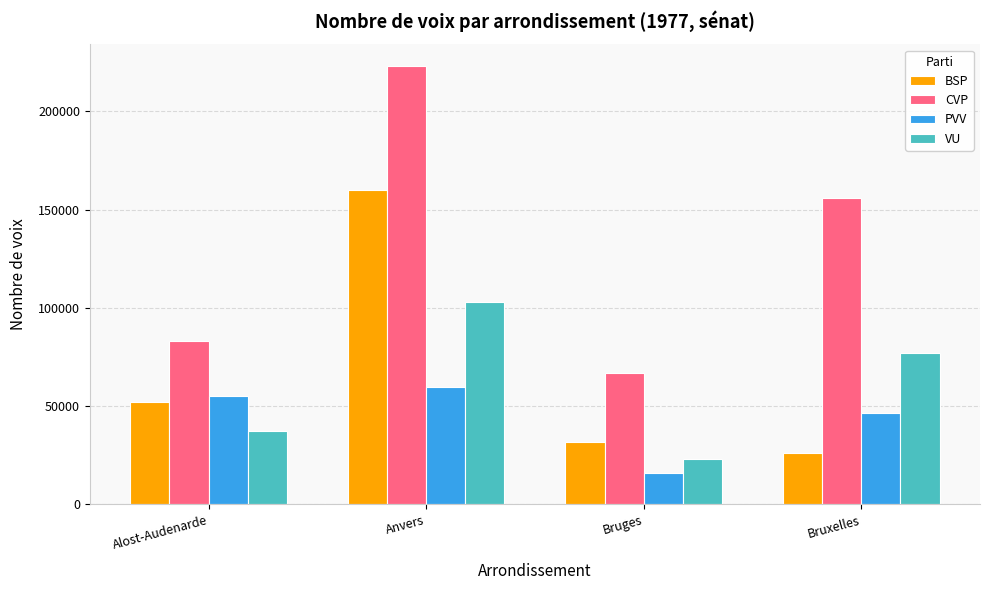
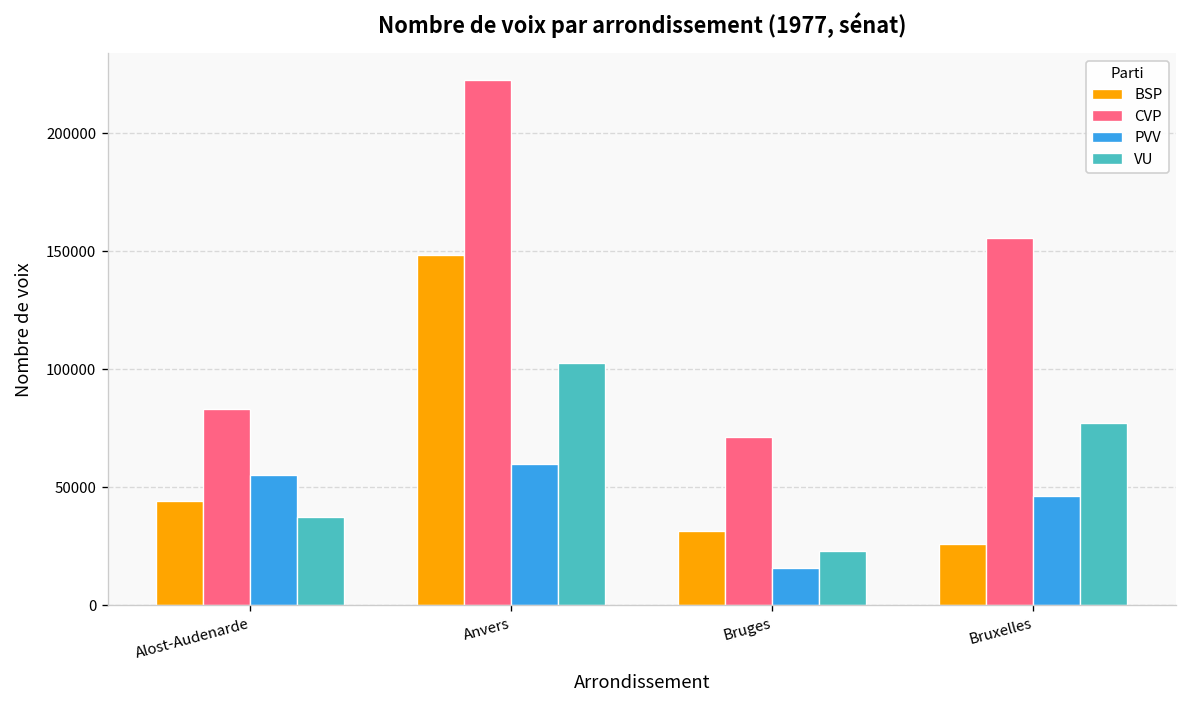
  {
    "BSP": {
-     "Alost-Audenarde": 52000,
-     "Anvers": 160000,
+     "Alost-Audenarde": 44000,
+     "Anvers": 149000,
      "Bruges": 32000,
      "Bruxelles": 26000
    },
    "CVP": {
      "Alost-Audenarde": 83000,
      "Anvers": 223000,
-     "Bruges": 67000,
+     "Bruges": 71000,
      "Bruxelles": 156000
    }
  }
